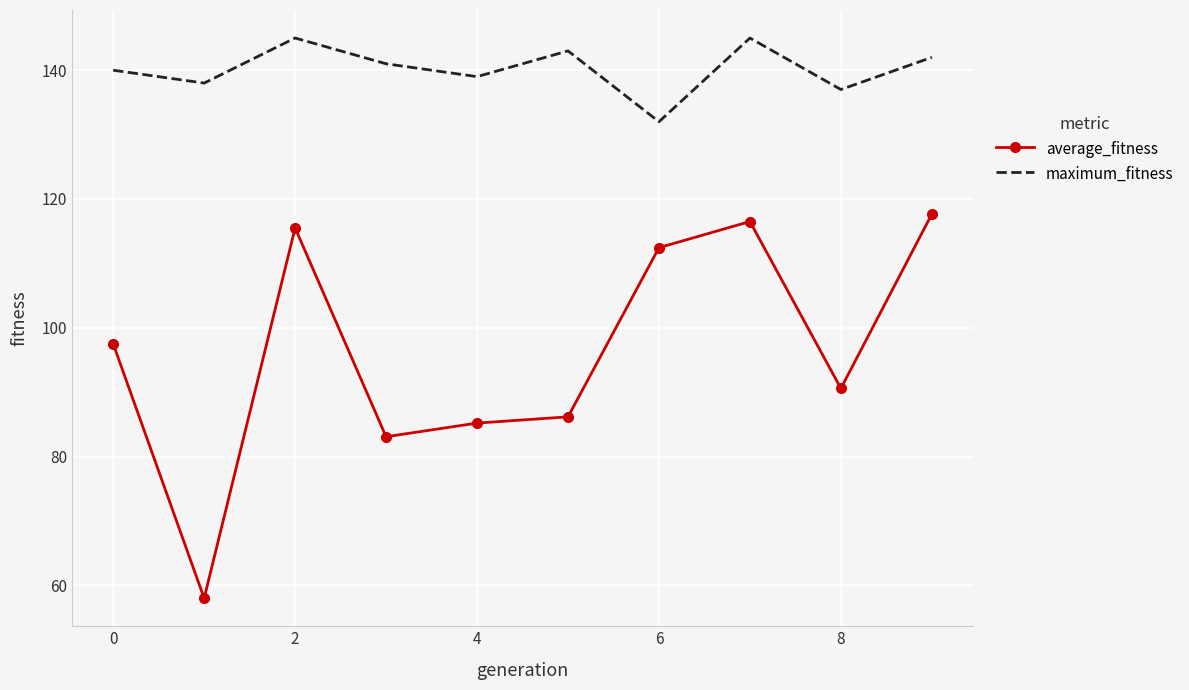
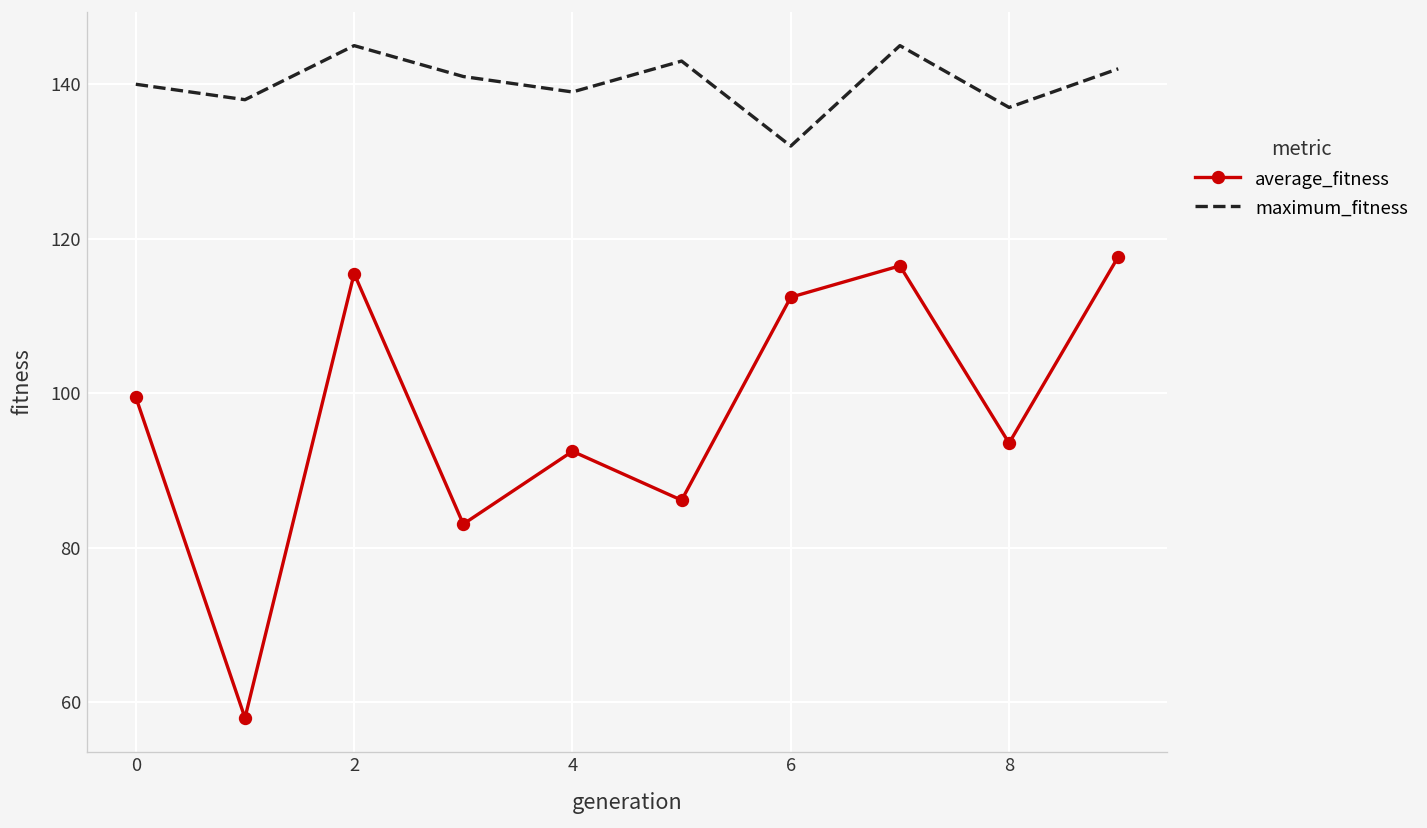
  {
    "average_fitness": {
-     "0": 98,
+     "0": 100,
      "2": 116,
-     "4": 85,
+     "4": 93,
      "6": 112,
-     "8": 91
+     "8": 94
    },
    "maximum_fitness": {
      "0": 140,
      "2": 145,
      "4": 139,
      "6": 132,
      "8": 137
    }
  }
